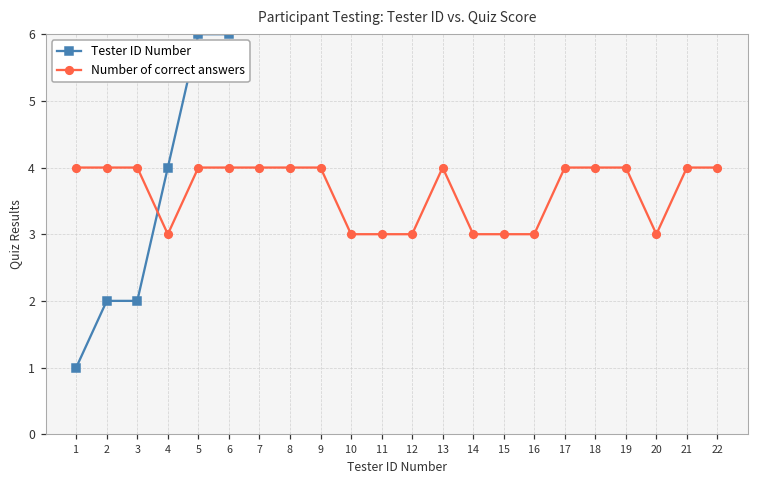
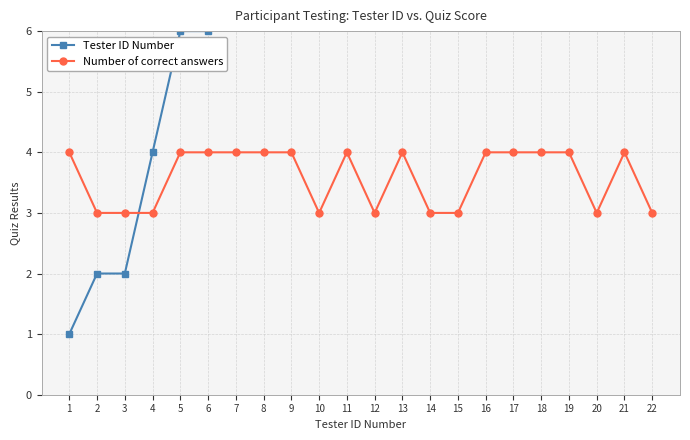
  {
    "Tester ID Number": {
      "1": 1,
      "2": 2,
      "3": 2,
      "4": 4,
      "5": 6,
      "6": 6
    },
    "Number of correct answers": {
      "1": 4,
-     "2": 4,
-     "3": 4,
+     "2": 3,
+     "3": 3,
      "4": 3,
      "5": 4,
      "6": 4,
      "7": 4,
      "8": 4,
      "9": 4,
      "10": 3,
-     "11": 3,
+     "11": 4,
      "12": 3,
      "13": 4,
      "14": 3,
      "15": 3,
-     "16": 3,
+     "16": 4,
      "17": 4,
      "18": 4,
      "19": 4,
      "20": 3,
      "21": 4,
-     "22": 4
+     "22": 3
    }
  }
